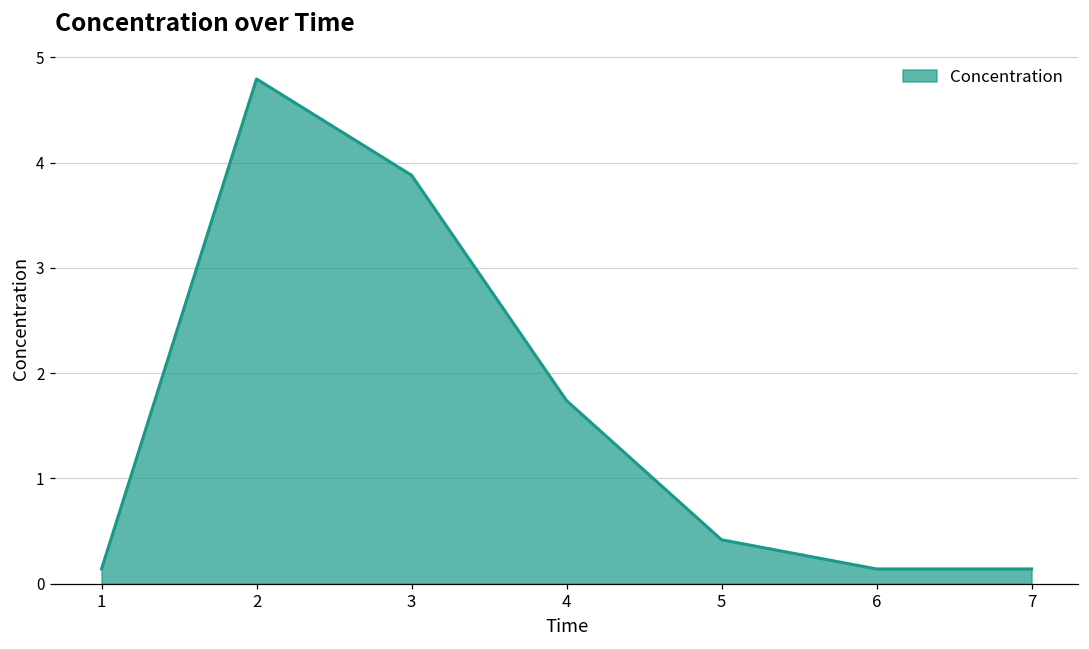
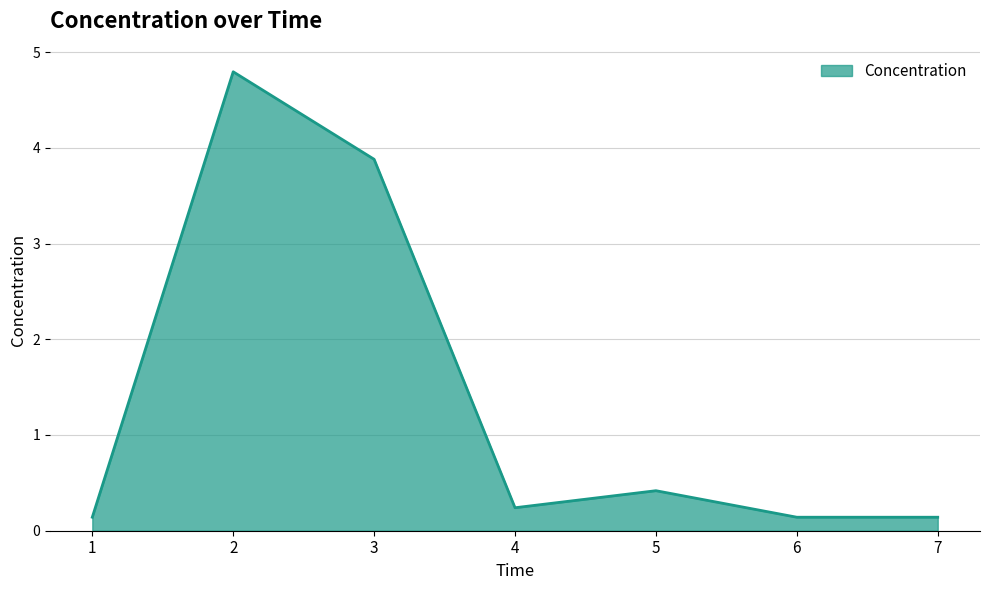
  {
    "1": 0.1,
    "2": 4.8,
    "3": 3.9,
-   "4": 1.7,
+   "4": 0.2,
    "5": 0.4,
    "6": 0.1,
    "7": 0.1
  }
